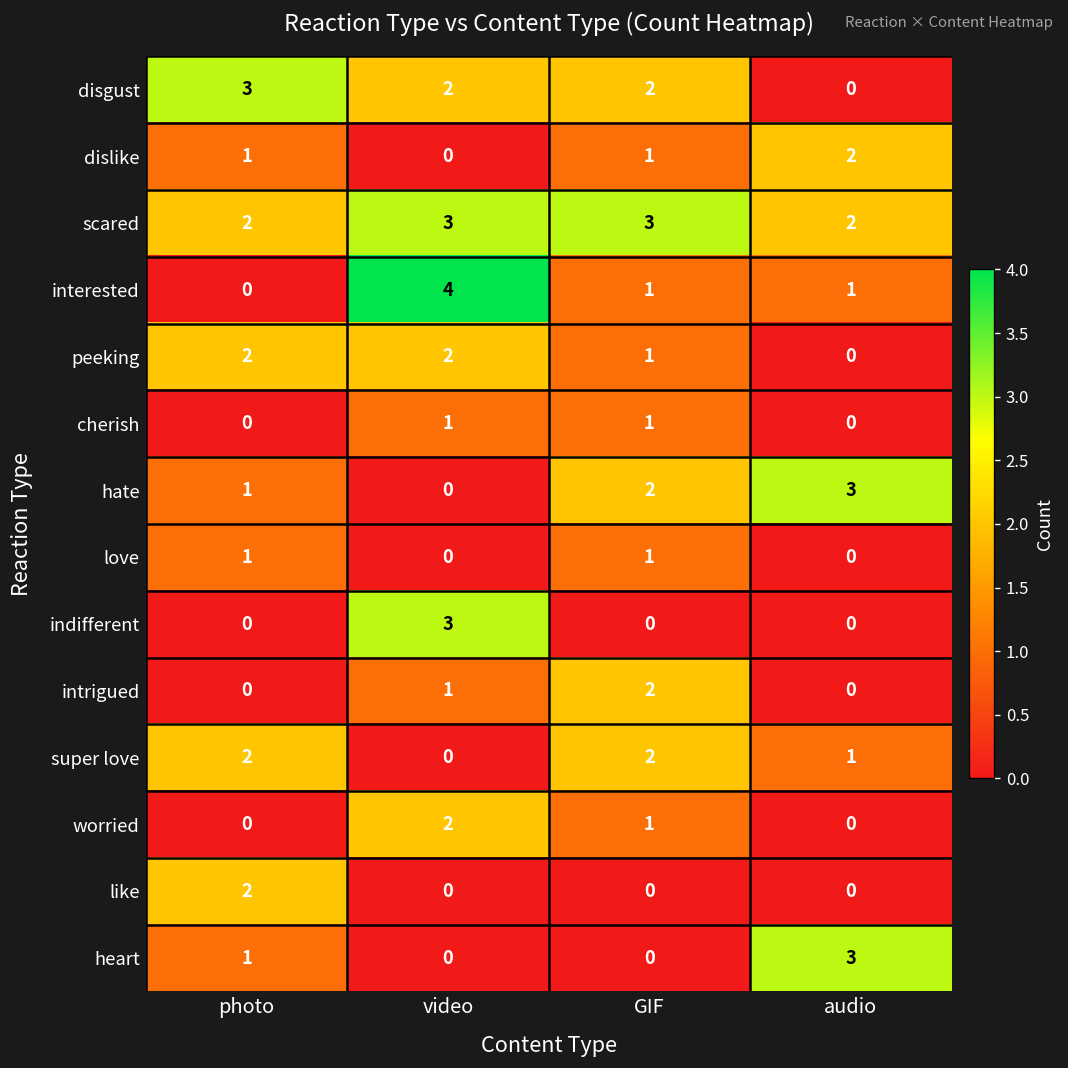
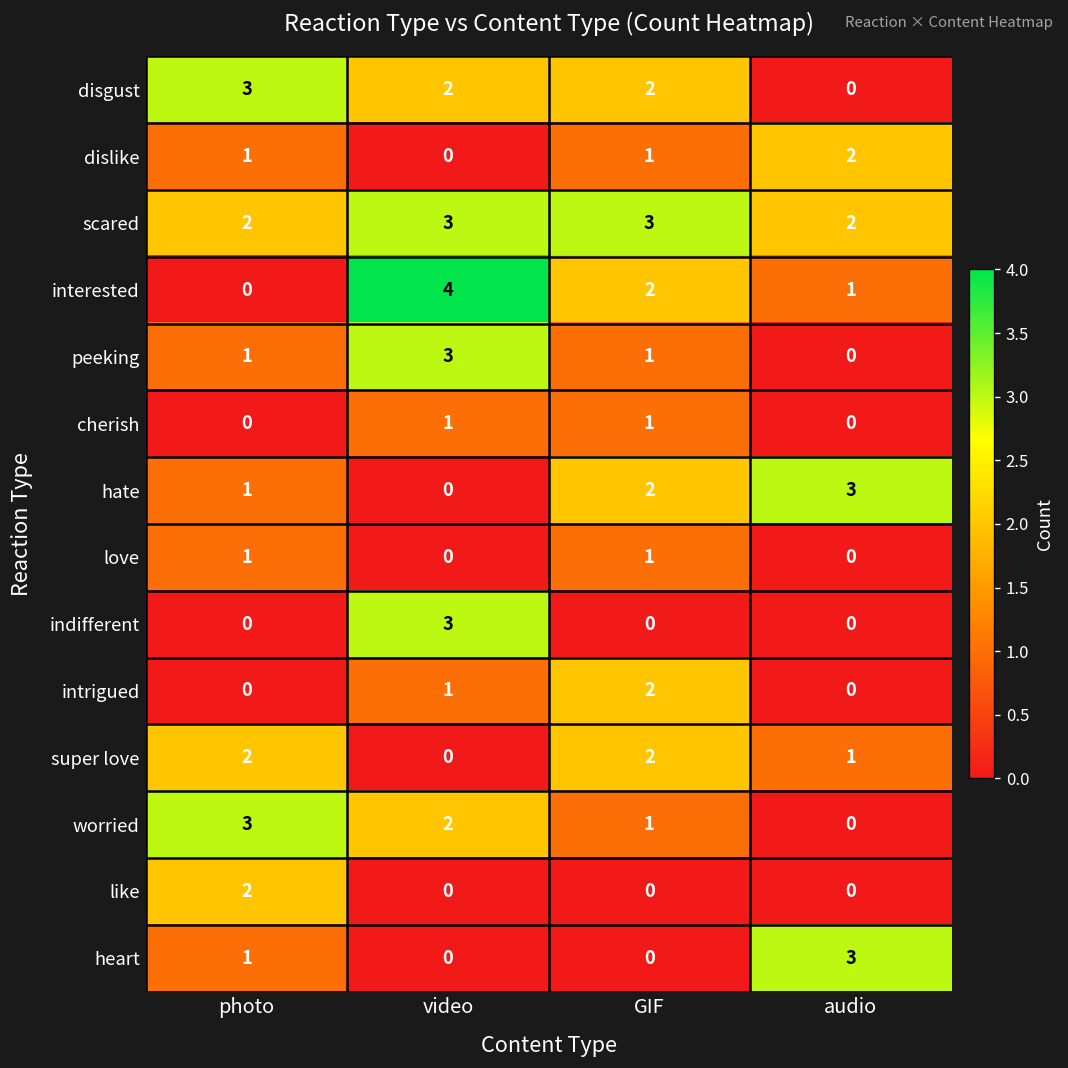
  {
    "disgust": {
      "photo": 3,
      "video": 2,
      "GIF": 2,
      "audio": 0
    },
    "dislike": {
      "photo": 1,
      "video": 0,
      "GIF": 1,
      "audio": 2
    },
    "scared": {
      "photo": 2,
      "video": 3,
      "GIF": 3,
      "audio": 2
    },
    "interested": {
      "photo": 0,
      "video": 4,
-     "GIF": 1,
+     "GIF": 2,
      "audio": 1
    },
    "peeking": {
-     "photo": 2,
-     "video": 2,
+     "photo": 1,
+     "video": 3,
      "GIF": 1,
      "audio": 0
    },
    "cherish": {
      "photo": 0,
      "video": 1,
      "GIF": 1,
      "audio": 0
    },
    "hate": {
      "photo": 1,
      "video": 0,
      "GIF": 2,
      "audio": 3
    },
    "love": {
      "photo": 1,
      "video": 0,
      "GIF": 1,
      "audio": 0
    },
    "indifferent": {
      "photo": 0,
      "video": 3,
      "GIF": 0,
      "audio": 0
    },
    "intrigued": {
      "photo": 0,
      "video": 1,
      "GIF": 2,
      "audio": 0
    },
    "super love": {
      "photo": 2,
      "video": 0,
      "GIF": 2,
      "audio": 1
    },
    "worried": {
-     "photo": 0,
+     "photo": 3,
      "video": 2,
      "GIF": 1,
      "audio": 0
    },
    "like": {
      "photo": 2,
      "video": 0,
      "GIF": 0,
      "audio": 0
    },
    "heart": {
      "photo": 1,
      "video": 0,
      "GIF": 0,
      "audio": 3
    }
  }
